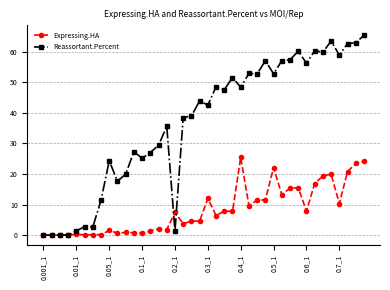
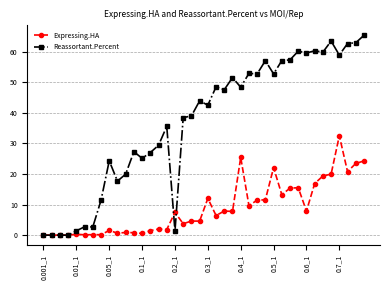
  {
    "Expressing.HA": {
      "0.01_1": 0,
      "0.05_1": 2,
      "0.1_1": 1,
      "0.2_1": 7,
      "0.3_1": 12,
      "0.4_1": 25,
      "0.5_1": 22,
      "0.6_1": 8,
-     "0.7_1": 10
+     "0.7_1": 33
    },
    "Reassortant.Percent": {
      "0.01_1": 1,
      "0.05_1": 24,
      "0.1_1": 25,
      "0.2_1": 1,
      "0.3_1": 43,
      "0.4_1": 48,
      "0.5_1": 53,
-     "0.6_1": 56,
+     "0.6_1": 60,
      "0.7_1": 59
    }
  }
